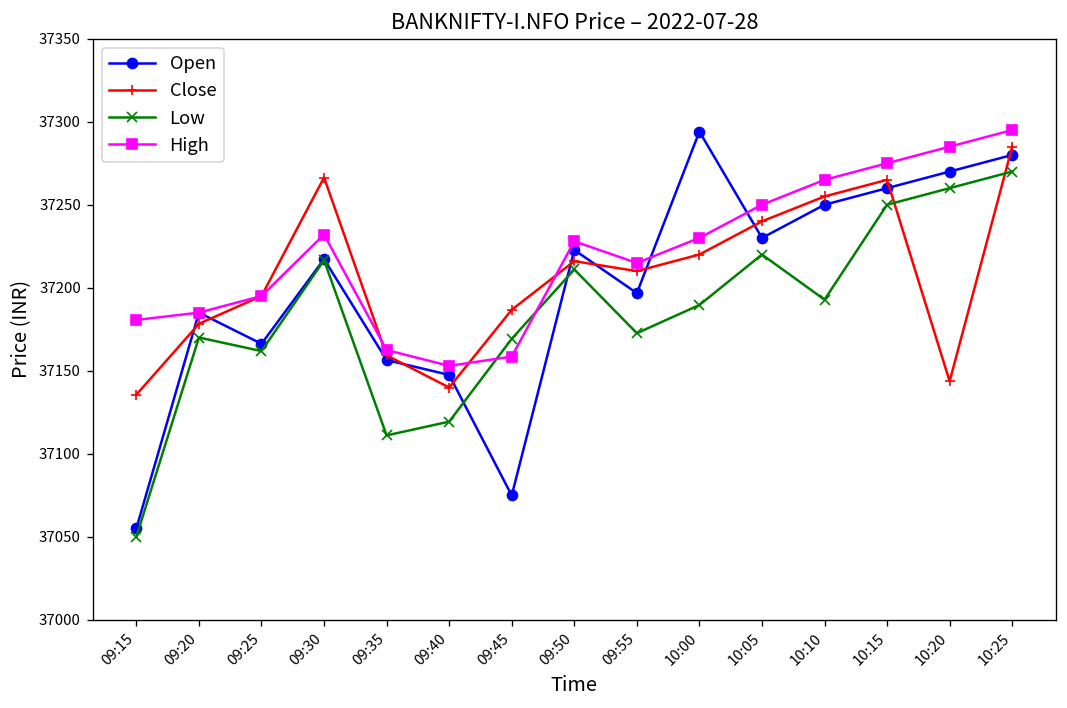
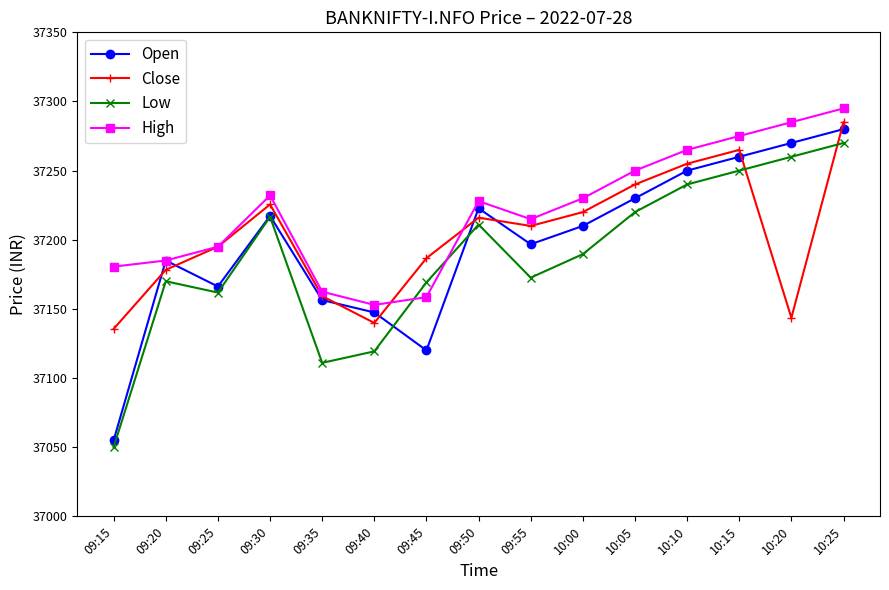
  {
    "Open": {
      "09:15": 37055,
      "09:25": 37166,
      "09:35": 37156,
      "09:40": 37147,
-     "09:45": 37075,
+     "09:45": 37120,
      "09:50": 37223,
      "09:55": 37197,
-     "10:00": 37294,
+     "10:00": 37210,
      "10:05": 37230,
      "10:10": 37250,
      "10:15": 37260,
      "10:20": 37270,
      "10:25": 37280
    },
    "Close": {
      "09:15": 37136,
      "09:20": 37178,
-     "09:30": 37266,
+     "09:30": 37226,
      "09:35": 37159,
      "09:40": 37140,
      "09:45": 37187,
      "09:50": 37216,
      "09:55": 37210,
      "10:00": 37220,
      "10:05": 37240,
      "10:10": 37255,
      "10:15": 37265,
      "10:20": 37144,
      "10:25": 37285
    },
    "Low": {
      "09:15": 37050,
      "09:20": 37170,
      "09:25": 37162,
      "09:35": 37111,
      "09:40": 37119,
      "09:45": 37169,
      "09:50": 37211,
      "09:55": 37173,
      "10:00": 37190,
      "10:05": 37220,
-     "10:10": 37193,
+     "10:10": 37240,
      "10:15": 37250,
      "10:20": 37260,
      "10:25": 37270
    },
    "High": {
      "09:15": 37181,
      "09:30": 37232,
      "09:35": 37162,
      "09:40": 37153,
      "09:45": 37159,
      "09:50": 37228,
      "09:55": 37215,
      "10:00": 37230,
      "10:05": 37250,
      "10:10": 37265,
      "10:15": 37275,
      "10:20": 37285,
      "10:25": 37295
    }
  }
